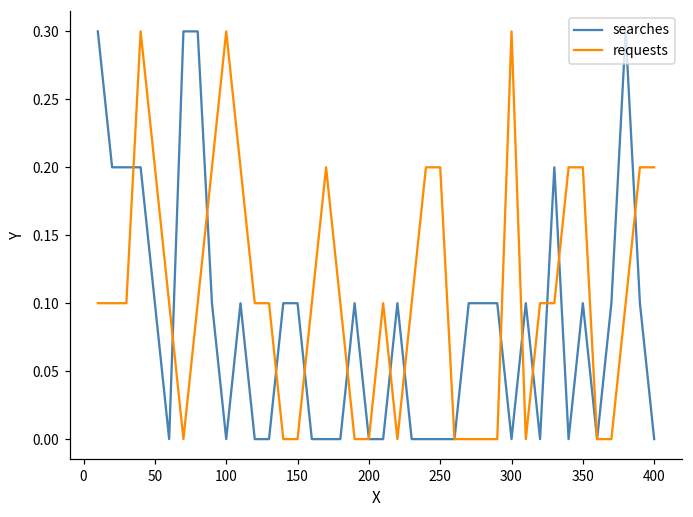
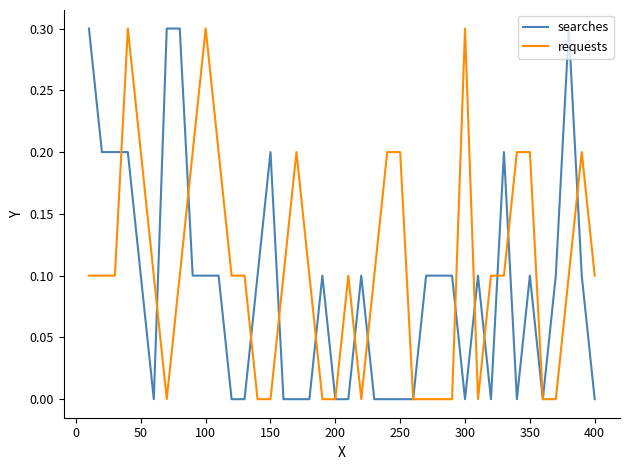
  {
    "searches": {
      "50": 0.1,
-     "100": 0.0,
-     "150": 0.1,
+     "100": 0.1,
+     "150": 0.2,
      "250": 0.0,
      "300": 0.0,
      "350": 0.1,
      "400": 0.0
    },
    "requests": {
      "50": 0.2,
      "100": 0.3,
      "150": 0.0,
      "250": 0.2,
      "300": 0.3,
      "350": 0.2,
-     "400": 0.2
+     "400": 0.1
    }
  }
